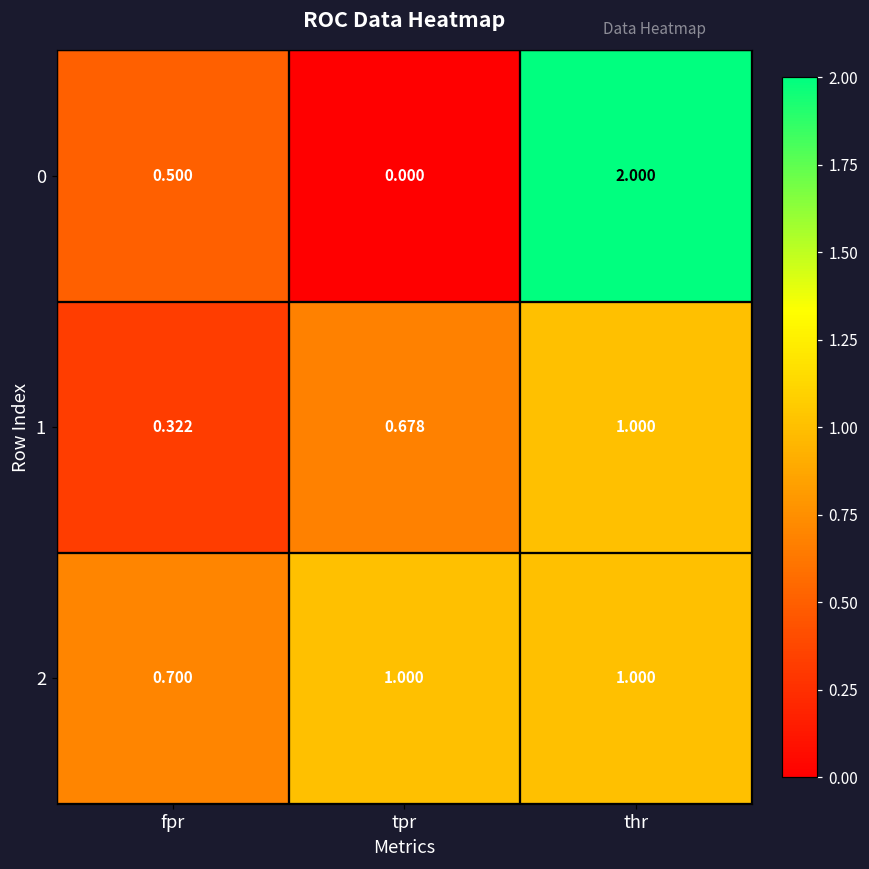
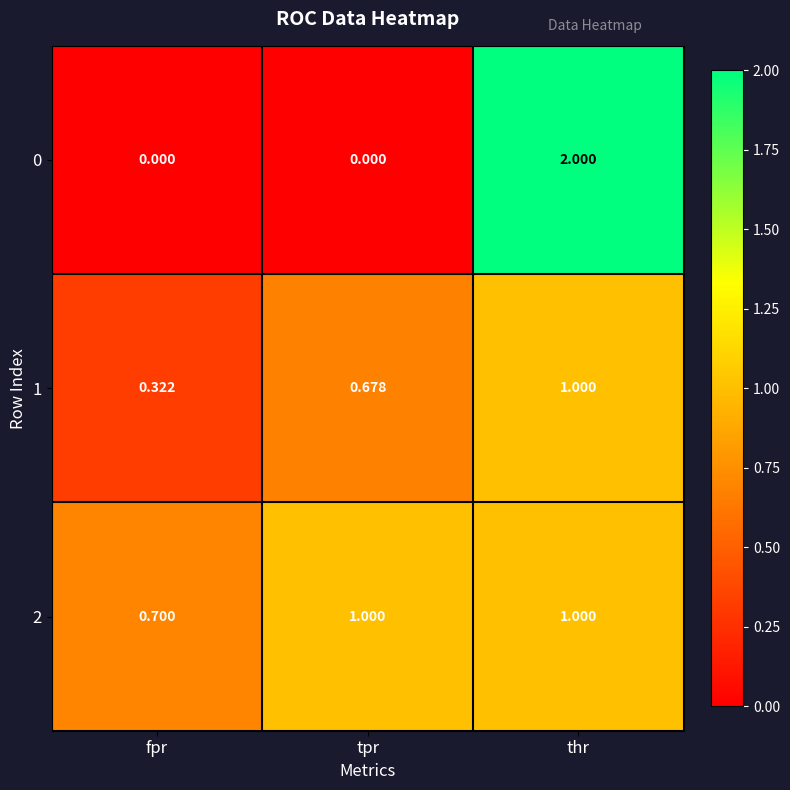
  {
    "0": {
-     "fpr": 0.500,
+     "fpr": 0.000,
      "tpr": 0.000,
      "thr": 2.000
    },
    "1": {
      "fpr": 0.322,
      "tpr": 0.678,
      "thr": 1.000
    },
    "2": {
      "fpr": 0.700,
      "tpr": 1.000,
      "thr": 1.000
    }
  }
